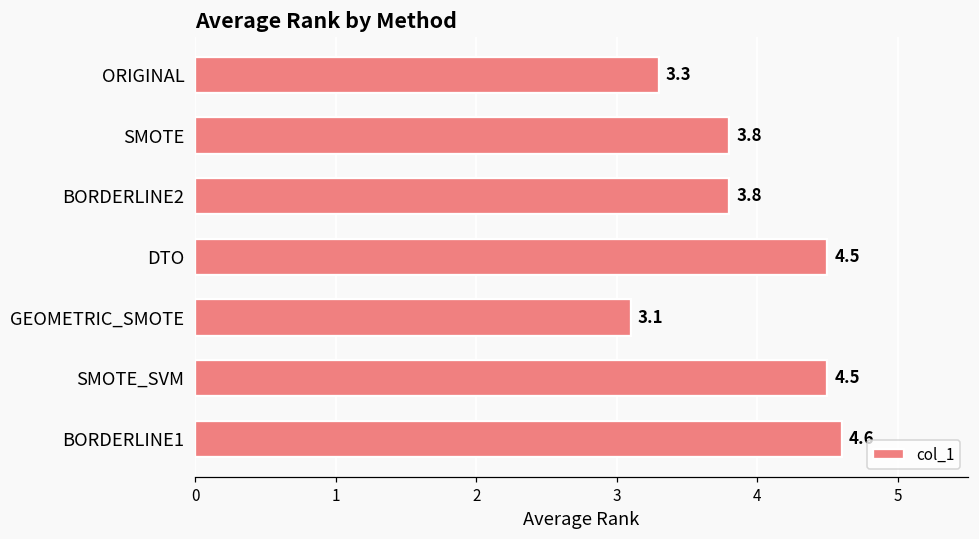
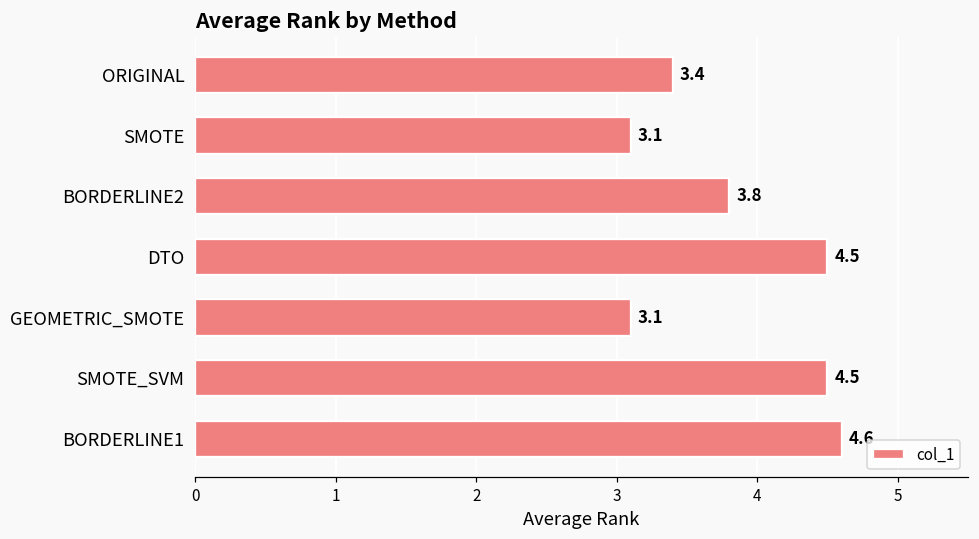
  {
-   "ORIGINAL": 3.3,
-   "SMOTE": 3.8,
+   "ORIGINAL": 3.4,
+   "SMOTE": 3.1,
    "BORDERLINE2": 3.8,
    "DTO": 4.5,
    "GEOMETRIC_SMOTE": 3.1,
    "SMOTE_SVM": 4.5
  }
